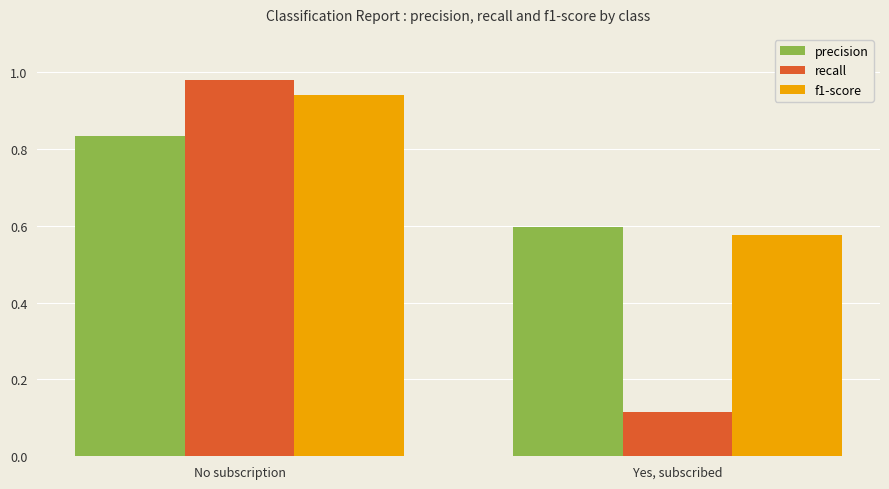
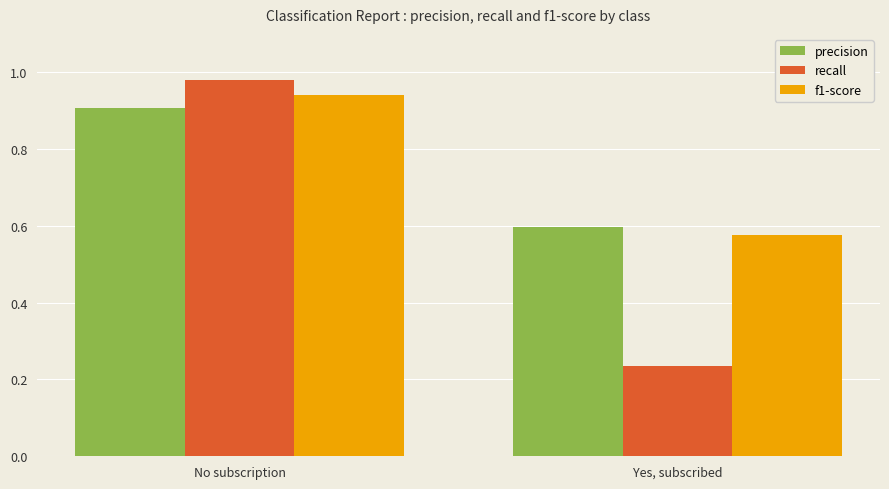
  {
    "precision": {
-     "No subscription": 0.83,
+     "No subscription": 0.91,
      "Yes, subscribed": 0.60
    },
    "recall": {
      "No subscription": 0.98,
-     "Yes, subscribed": 0.12
+     "Yes, subscribed": 0.24
    },
    "f1-score": {
      "No subscription": 0.94,
      "Yes, subscribed": 0.58
    }
  }
